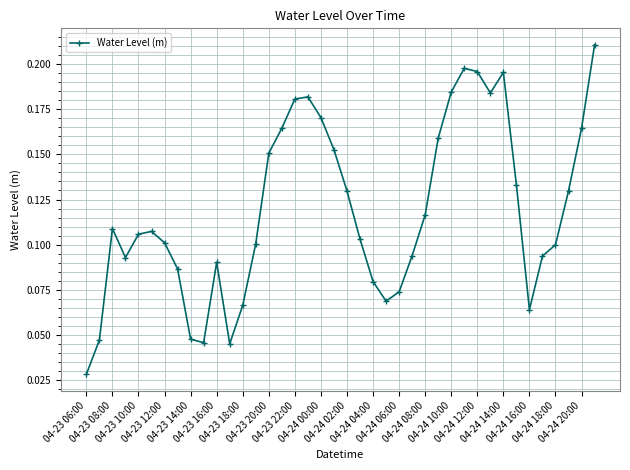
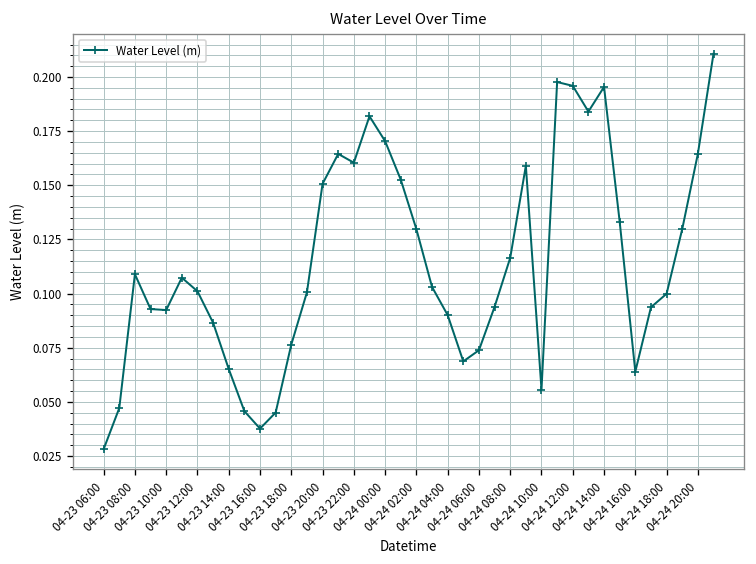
  {
    "04-23 06:00": 0.028,
    "04-23 08:00": 0.109,
-   "04-23 10:00": 0.106,
+   "04-23 10:00": 0.092,
    "04-23 12:00": 0.101,
-   "04-23 14:00": 0.048,
-   "04-23 16:00": 0.090,
-   "04-23 18:00": 0.066,
+   "04-23 14:00": 0.065,
+   "04-23 16:00": 0.038,
+   "04-23 18:00": 0.076,
    "04-23 20:00": 0.151,
-   "04-23 22:00": 0.181,
+   "04-23 22:00": 0.160,
    "04-24 00:00": 0.170,
    "04-24 02:00": 0.130,
-   "04-24 04:00": 0.080,
+   "04-24 04:00": 0.090,
    "04-24 06:00": 0.074,
    "04-24 08:00": 0.116,
-   "04-24 10:00": 0.185,
+   "04-24 10:00": 0.056,
    "04-24 12:00": 0.196,
    "04-24 14:00": 0.195,
    "04-24 16:00": 0.064,
    "04-24 18:00": 0.100,
    "04-24 20:00": 0.165
  }
